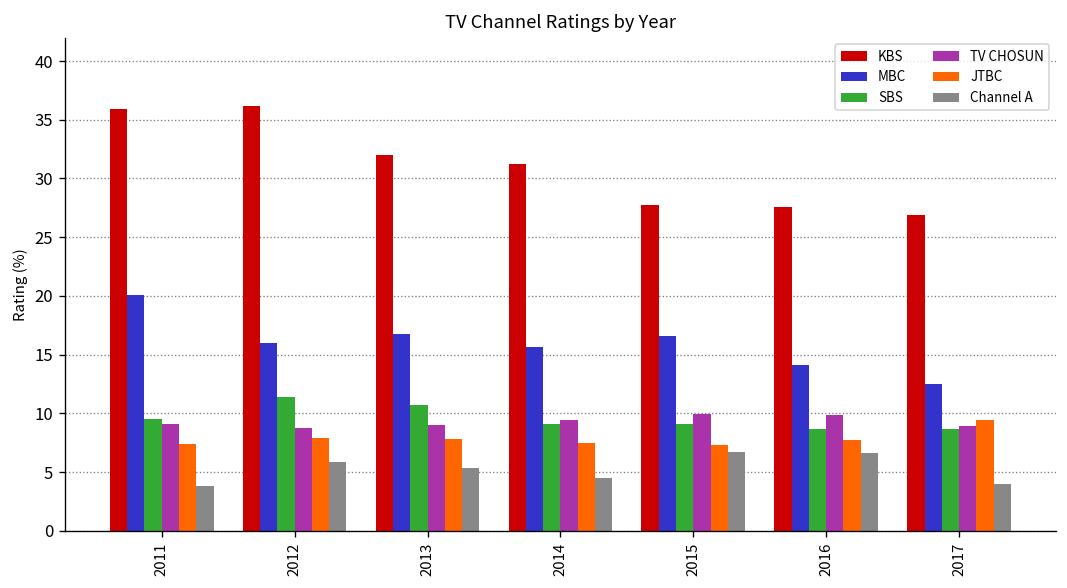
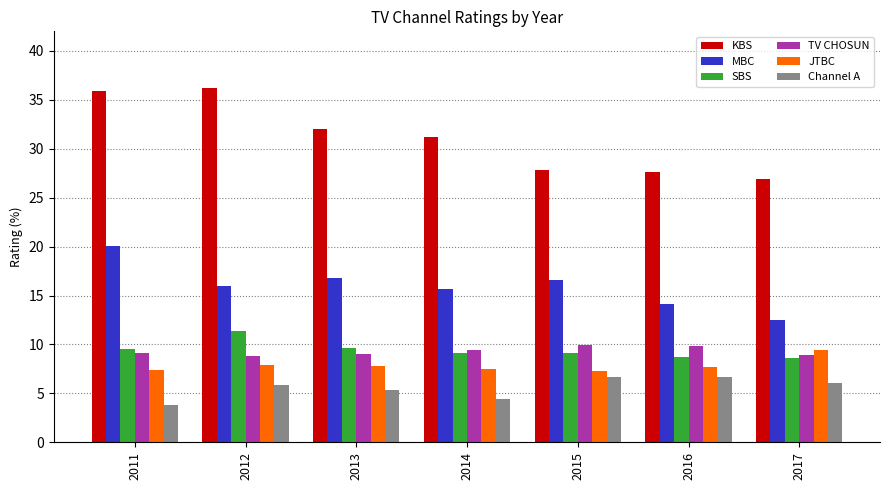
  {
    "KBS": {
      "2011": 36,
      "2012": 36,
      "2013": 32,
      "2014": 31,
      "2015": 28,
      "2016": 28,
      "2017": 27
    },
    "MBC": {
      "2011": 20,
      "2012": 16,
      "2013": 17,
      "2014": 16,
      "2015": 17,
      "2016": 14,
      "2017": 12
    },
    "SBS": {
      "2011": 10,
      "2012": 11,
-     "2013": 11,
+     "2013": 10,
      "2014": 9,
      "2015": 9,
      "2016": 9,
      "2017": 9
    },
    "TV CHOSUN": {
      "2011": 9,
      "2012": 9,
      "2013": 9,
      "2014": 9,
      "2015": 10,
      "2016": 10,
      "2017": 9
    },
    "JTBC": {
      "2011": 7,
      "2012": 8,
      "2013": 8,
      "2014": 7,
      "2015": 7,
      "2016": 8,
      "2017": 9
    },
    "Channel A": {
      "2011": 4,
      "2012": 6,
      "2013": 5,
      "2014": 4,
      "2015": 7,
      "2016": 7,
-     "2017": 4
+     "2017": 6
    }
  }
